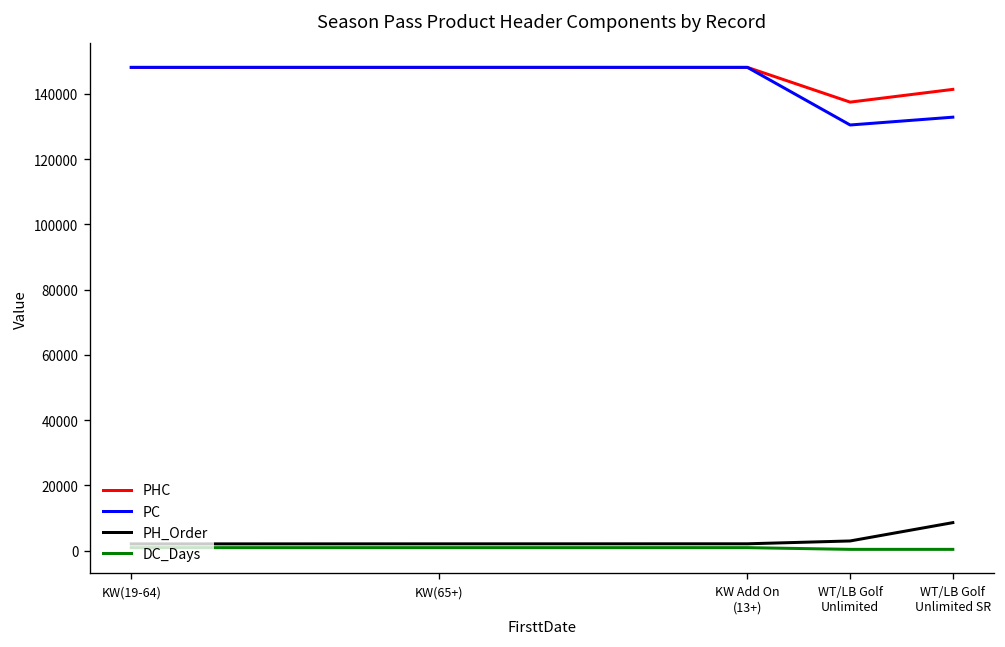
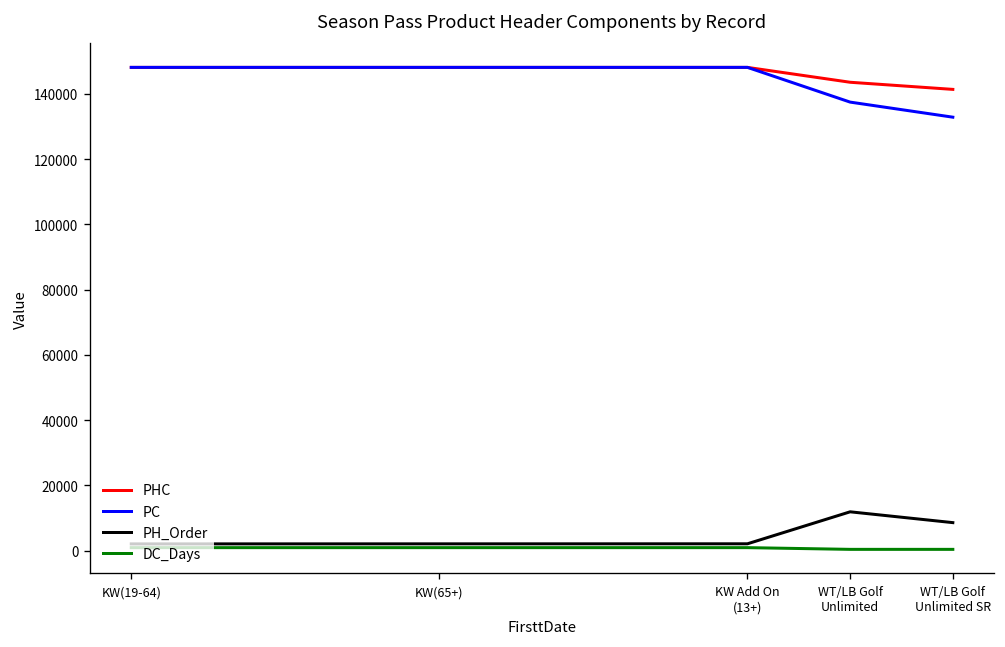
  {
    "PHC": {
-     "WT/LB Golf Unlimited": 137000,
+     "WT/LB Golf Unlimited": 144000,
      "WT/LB Golf Unlimited SR": 141000
    },
    "PC": {
-     "WT/LB Golf Unlimited": 130000,
+     "WT/LB Golf Unlimited": 137000,
      "WT/LB Golf Unlimited SR": 133000
    },
    "PH_Order": {
      "KW(65+)": 2000,
      "KW Add On (13+)": 2000,
-     "WT/LB Golf Unlimited": 3000,
+     "WT/LB Golf Unlimited": 12000,
      "WT/LB Golf Unlimited SR": 9000
    },
    "DC_Days": {
      "KW(65+)": 1000,
      "KW Add On (13+)": 1000,
      "WT/LB Golf Unlimited": 0,
      "WT/LB Golf Unlimited SR": 0
    }
  }
